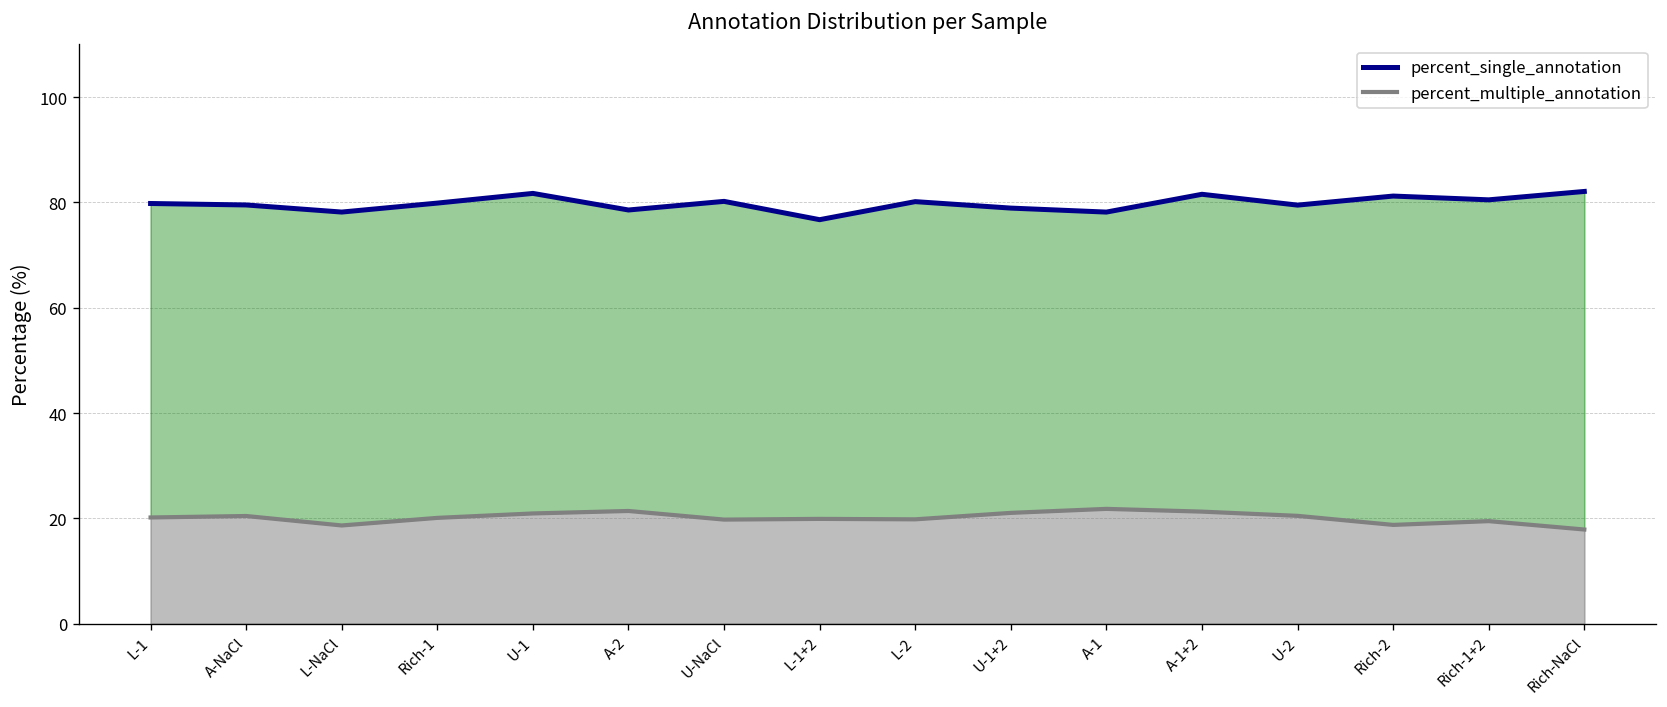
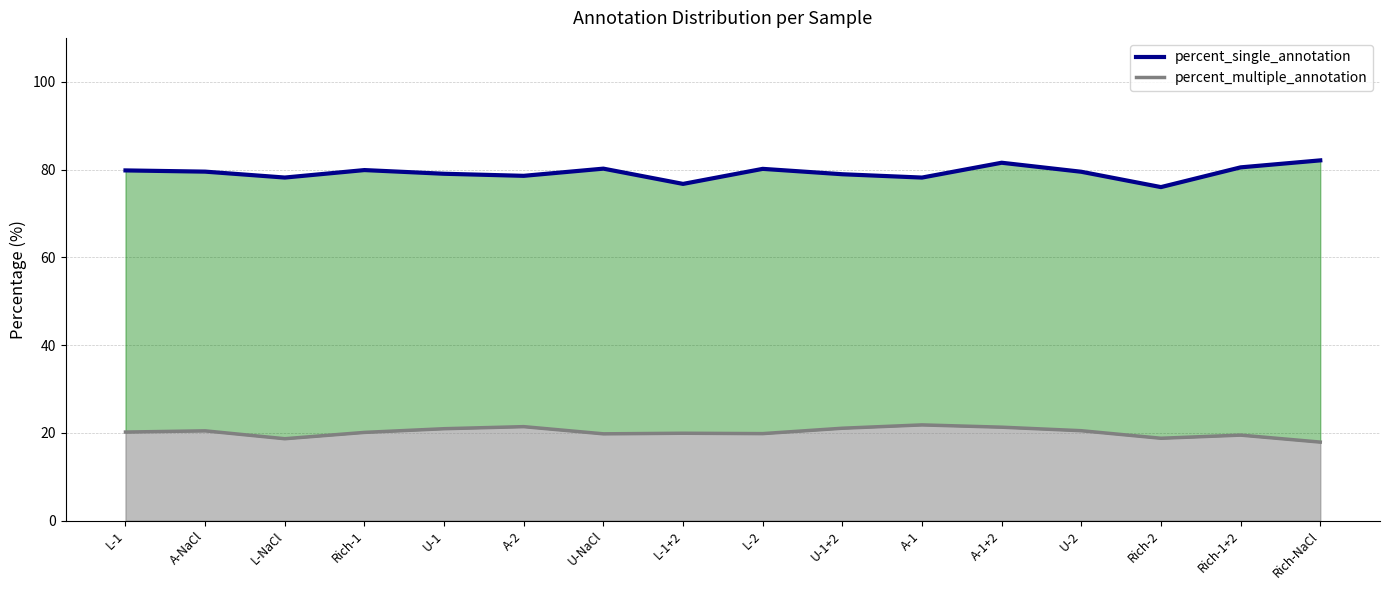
  {
    "percent_single_annotation": {
      "L-1": 80,
      "A-NaCl": 80,
      "L-NaCl": 78,
      "Rich-1": 80,
-     "U-1": 82,
+     "U-1": 79,
      "A-2": 79,
      "U-NaCl": 80,
      "L-1+2": 77,
      "L-2": 80,
      "U-1+2": 79,
      "A-1": 78,
      "A-1+2": 82,
      "U-2": 79,
-     "Rich-2": 81,
+     "Rich-2": 76,
      "Rich-1+2": 81,
      "Rich-NaCl": 82
    },
    "percent_multiple_annotation": {
      "L-1": 20,
      "A-NaCl": 20,
      "L-NaCl": 19,
      "Rich-1": 20,
      "U-1": 21,
      "A-2": 21,
      "U-NaCl": 20,
      "L-1+2": 20,
      "L-2": 20,
      "U-1+2": 21,
      "A-1": 22,
      "A-1+2": 21,
      "U-2": 21,
      "Rich-2": 19,
      "Rich-1+2": 19,
      "Rich-NaCl": 18
    }
  }
